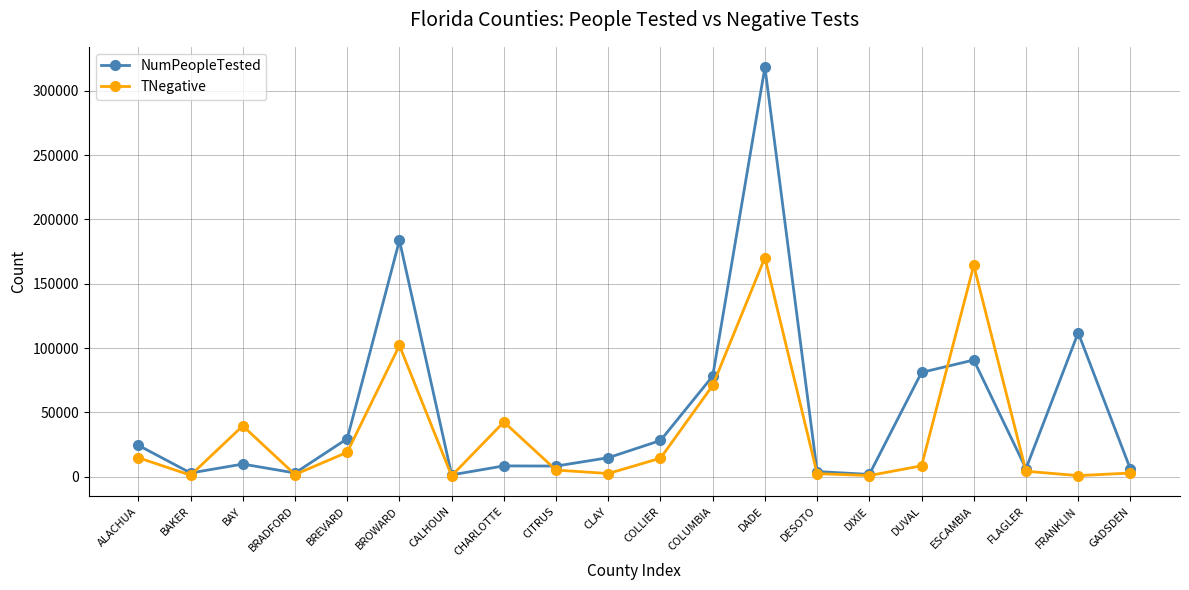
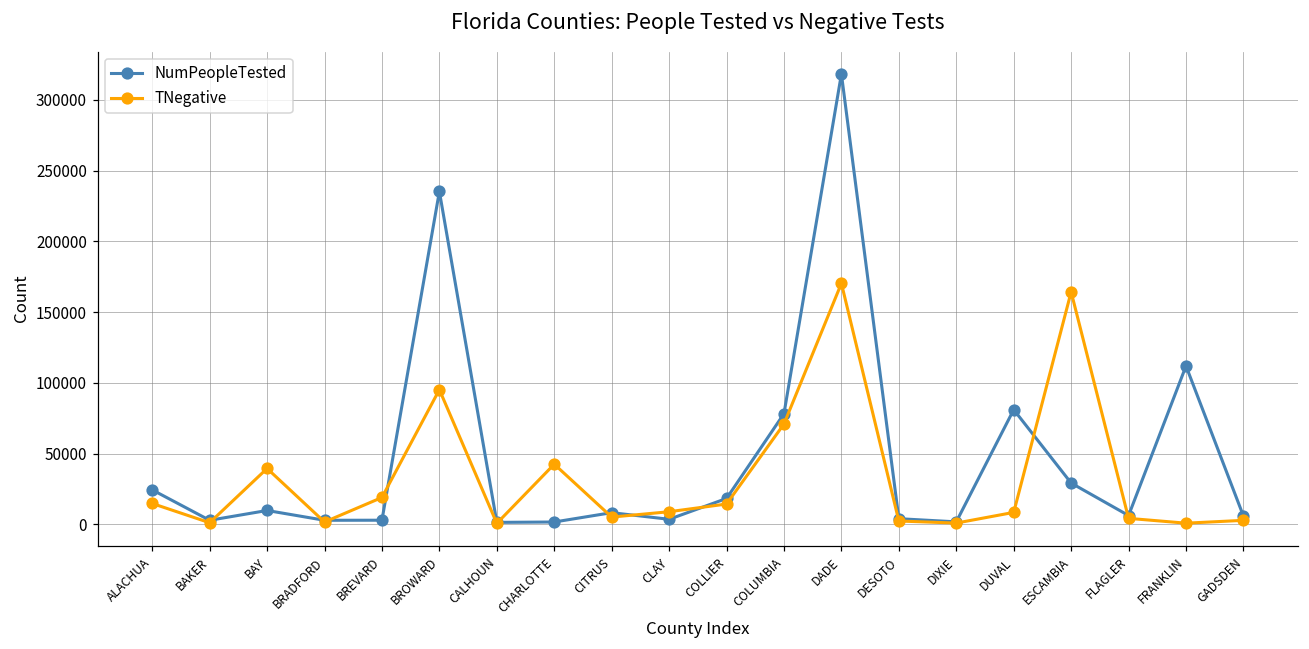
  {
    "NumPeopleTested": {
      "ALACHUA": 24000,
      "BAY": 10000,
-     "BREVARD": 30000,
-     "BROWARD": 184000,
-     "CHARLOTTE": 8000,
+     "BREVARD": 3000,
+     "BROWARD": 235000,
+     "CHARLOTTE": 2000,
      "CITRUS": 8000,
-     "CLAY": 15000,
-     "COLLIER": 28000,
+     "CLAY": 4000,
+     "COLLIER": 18000,
      "COLUMBIA": 78000,
      "DADE": 318000,
      "DUVAL": 81000,
-     "ESCAMBIA": 91000,
+     "ESCAMBIA": 29000,
      "FRANKLIN": 112000,
      "GADSDEN": 6000
    },
    "TNegative": {
      "ALACHUA": 15000,
      "BAY": 39000,
      "BREVARD": 19000,
-     "BROWARD": 102000,
+     "BROWARD": 95000,
      "CHARLOTTE": 43000,
      "CITRUS": 5000,
-     "CLAY": 2000,
+     "CLAY": 9000,
      "COLLIER": 14000,
      "COLUMBIA": 71000,
      "DADE": 170000,
      "DUVAL": 8000,
      "ESCAMBIA": 164000,
      "FRANKLIN": 1000,
      "GADSDEN": 3000
    }
  }
